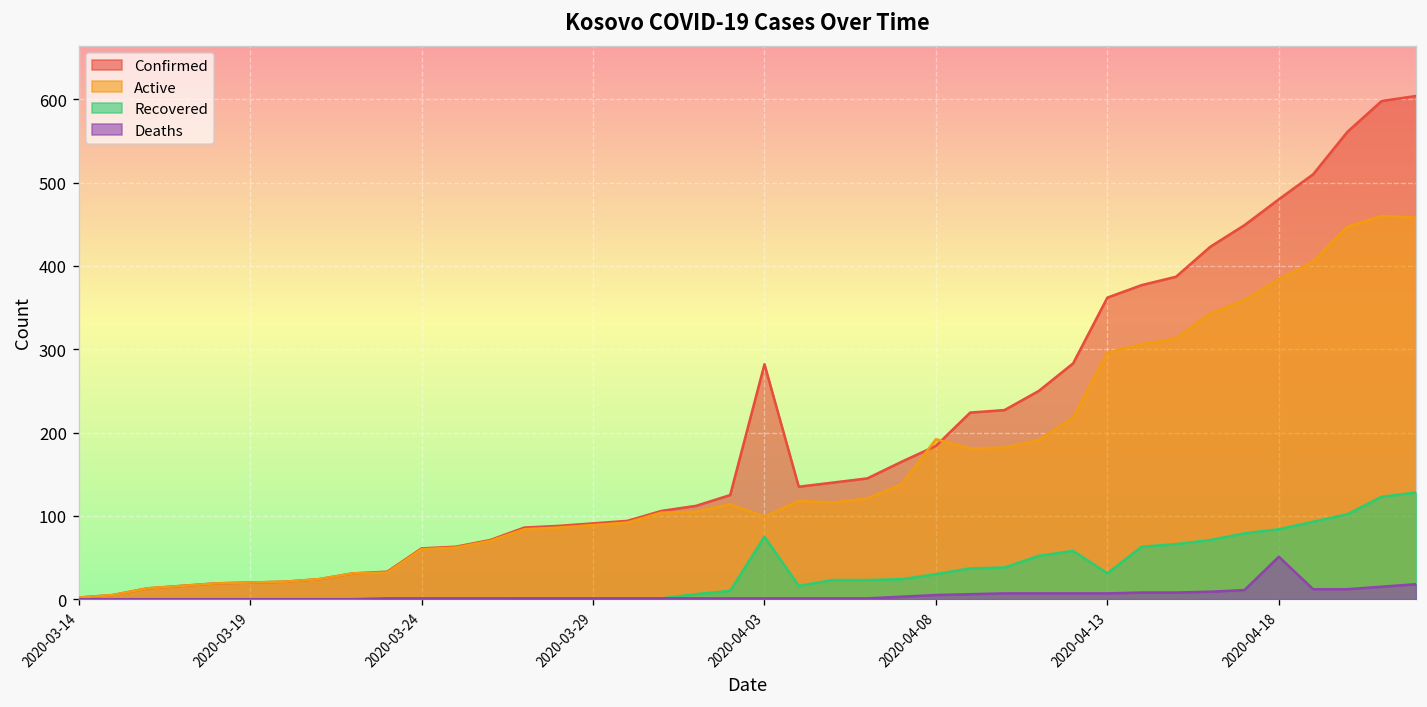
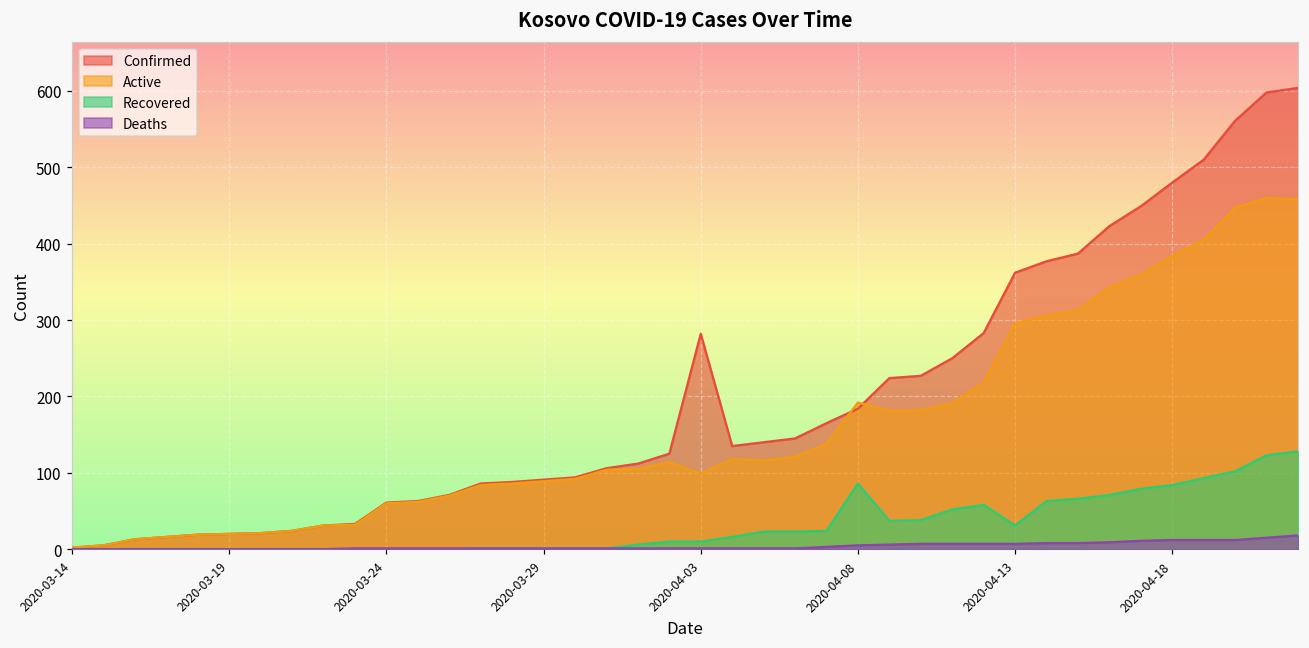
  {
    "Confirmed": {
      "2020-04-03": 280,
      "2020-04-08": 180,
      "2020-04-13": 360,
      "2020-04-18": 480
    },
    "Active": {
      "2020-04-03": 100,
      "2020-04-08": 190,
      "2020-04-13": 300,
      "2020-04-18": 380
    },
    "Recovered": {
-     "2020-04-03": 80,
-     "2020-04-08": 30,
+     "2020-04-03": 10,
+     "2020-04-08": 90,
      "2020-04-13": 30,
      "2020-04-18": 80
    },
    "Deaths": {
      "2020-04-03": 0,
      "2020-04-08": 10,
      "2020-04-13": 10,
-     "2020-04-18": 50
+     "2020-04-18": 10
    }
  }
